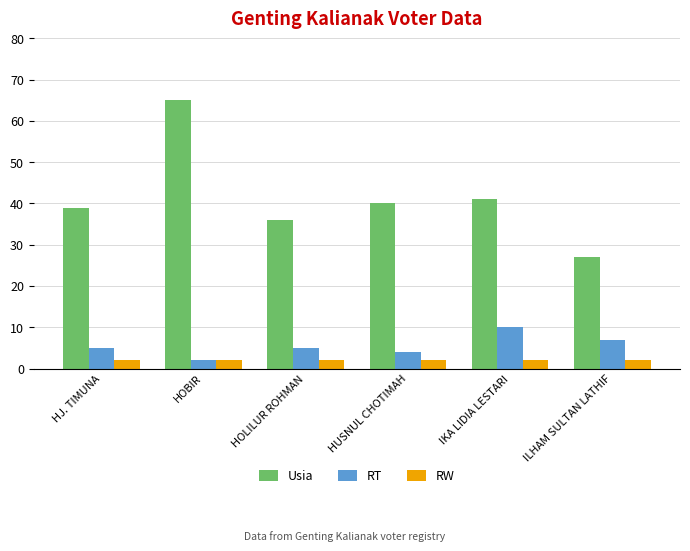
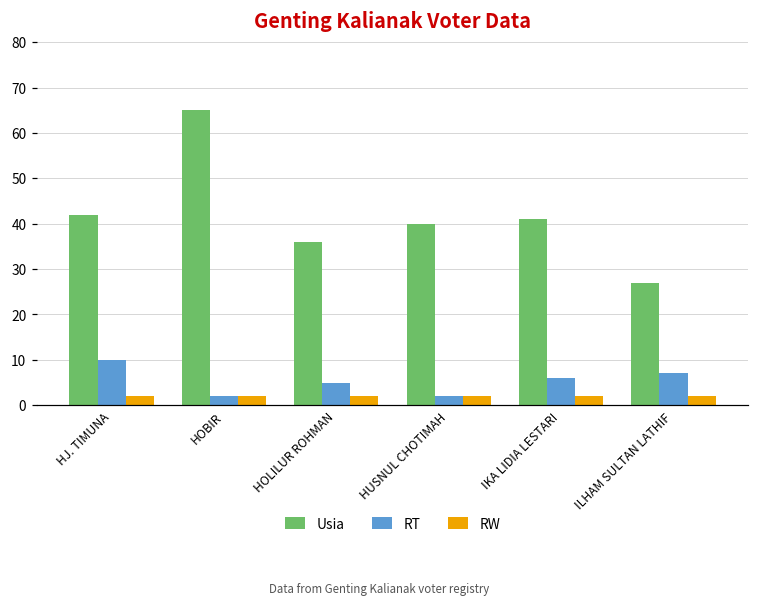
  {
    "Usia": {
-     "HJ. TIMUNA": 39,
+     "HJ. TIMUNA": 42,
      "HOBIR": 65,
      "HOLILUR ROHMAN": 36,
      "HUSNUL CHOTIMAH": 40,
      "IKA LIDIA LESTARI": 41,
      "ILHAM SULTAN LATHIF": 27
    },
    "RT": {
-     "HJ. TIMUNA": 5,
+     "HJ. TIMUNA": 10,
      "HOBIR": 2,
      "HOLILUR ROHMAN": 5,
-     "HUSNUL CHOTIMAH": 4,
-     "IKA LIDIA LESTARI": 10,
+     "HUSNUL CHOTIMAH": 2,
+     "IKA LIDIA LESTARI": 6,
      "ILHAM SULTAN LATHIF": 7
    },
    "RW": {
      "HJ. TIMUNA": 2,
      "HOBIR": 2,
      "HOLILUR ROHMAN": 2,
      "HUSNUL CHOTIMAH": 2,
      "IKA LIDIA LESTARI": 2,
      "ILHAM SULTAN LATHIF": 2
    }
  }
